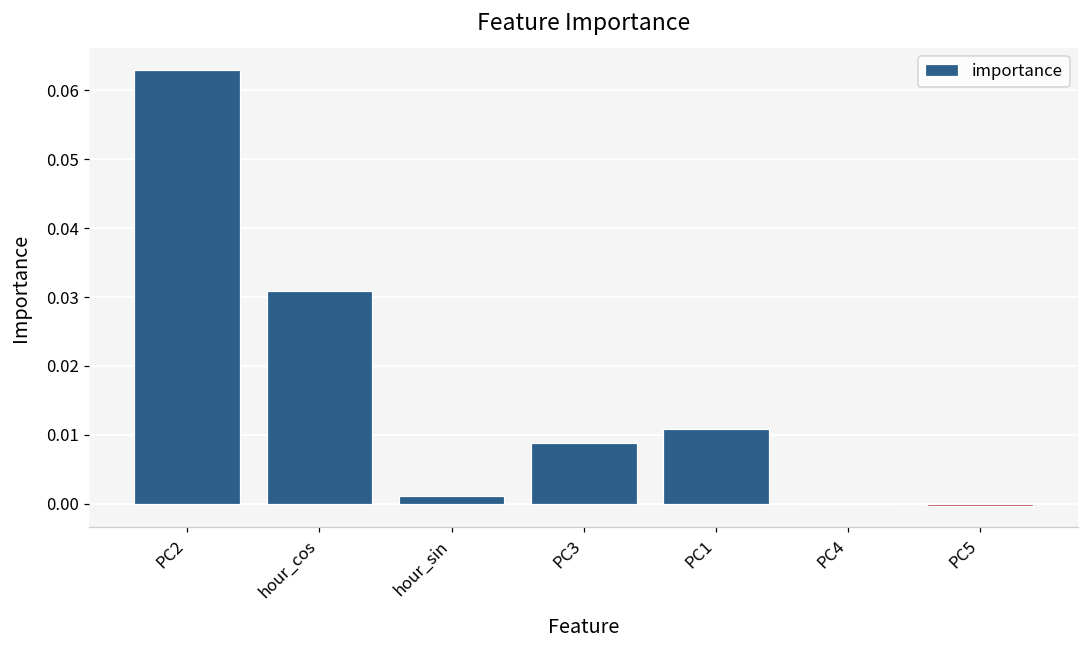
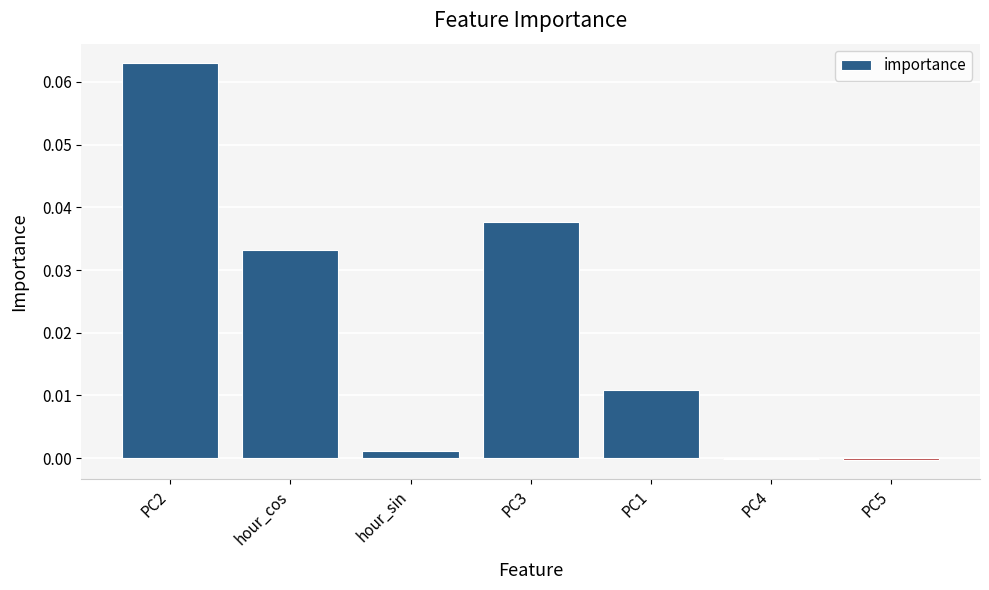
  {
    "PC2": 0.063,
-   "hour_cos": 0.031,
+   "hour_cos": 0.033,
    "hour_sin": 0.001,
-   "PC3": 0.009,
+   "PC3": 0.038,
    "PC1": 0.011
  }
